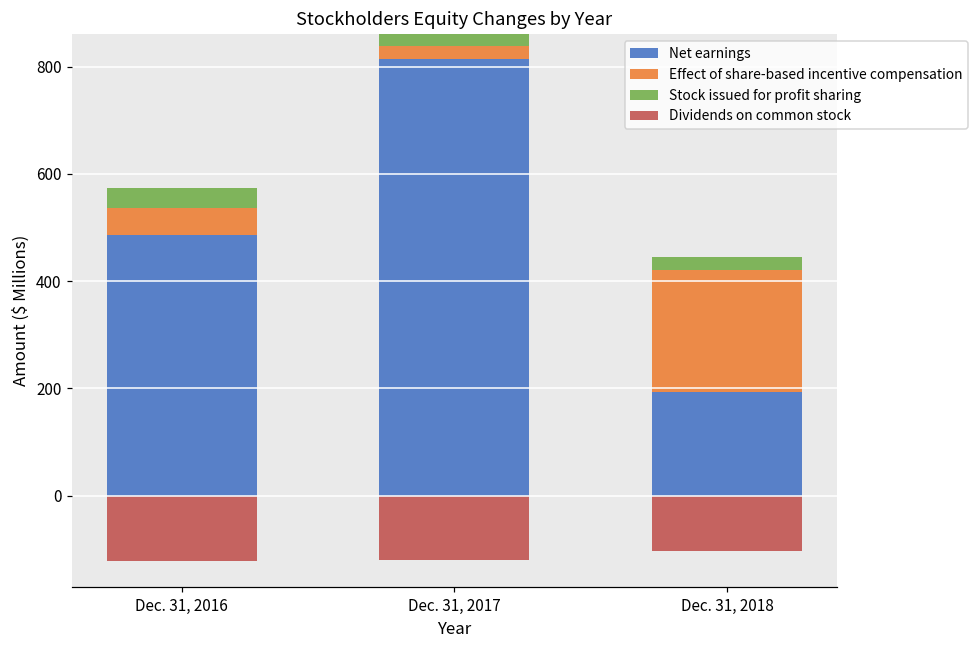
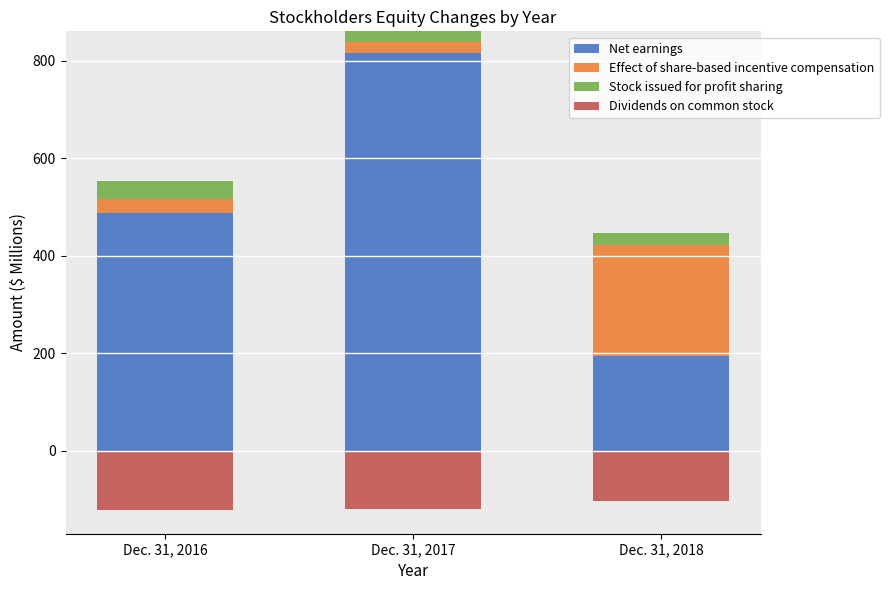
  {
    "Effect of share-based incentive compensation": {
-     "Dec. 31, 2016": 50,
+     "Dec. 31, 2016": 30,
      "Dec. 31, 2017": 20,
      "Dec. 31, 2018": 230
    }
  }
